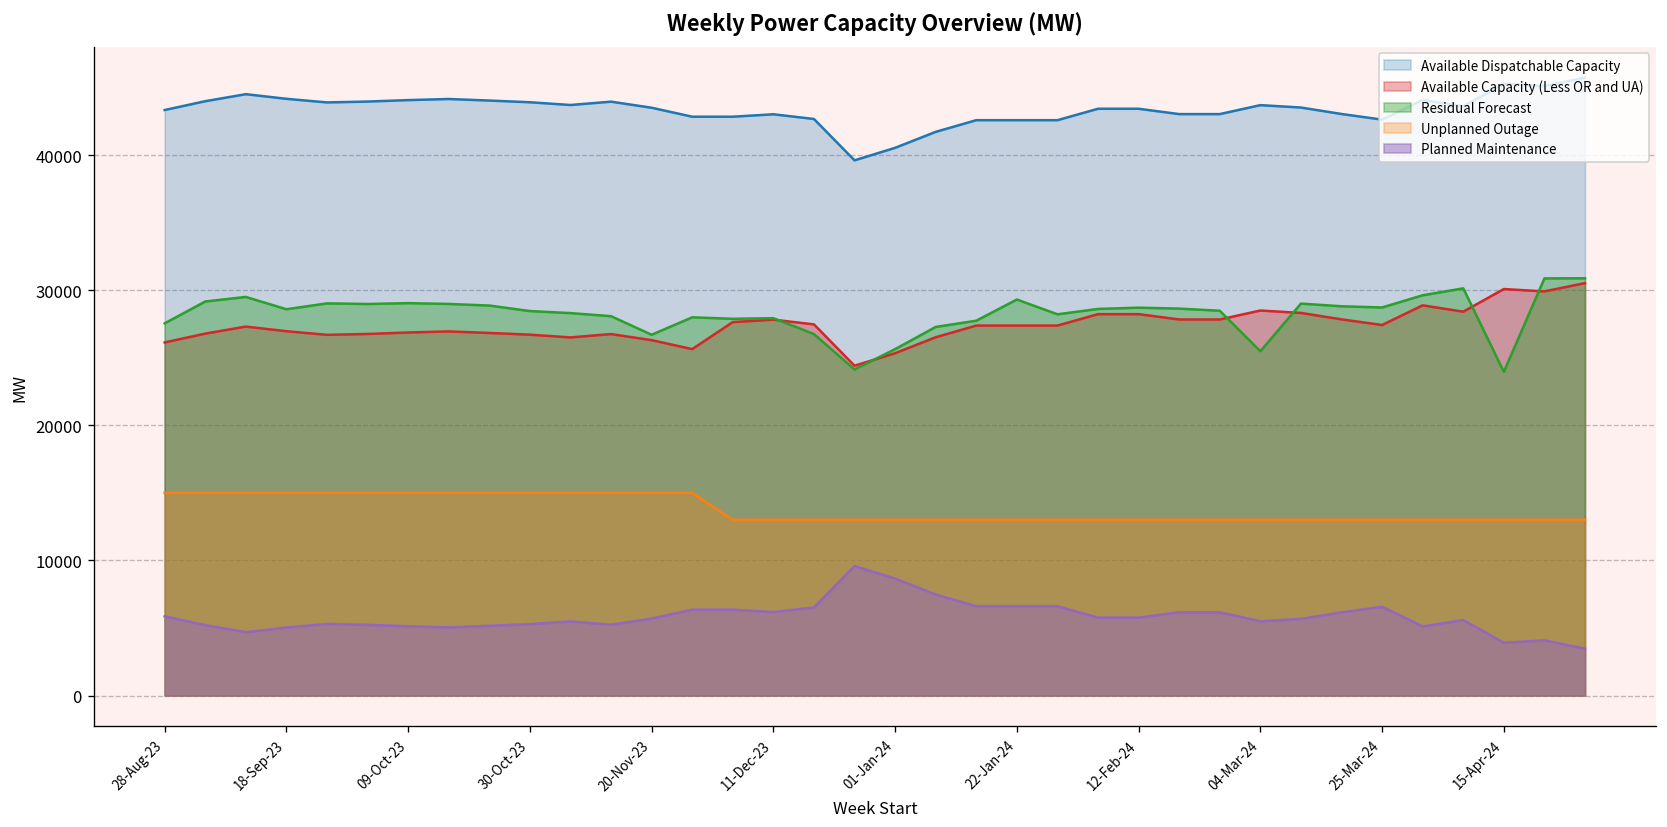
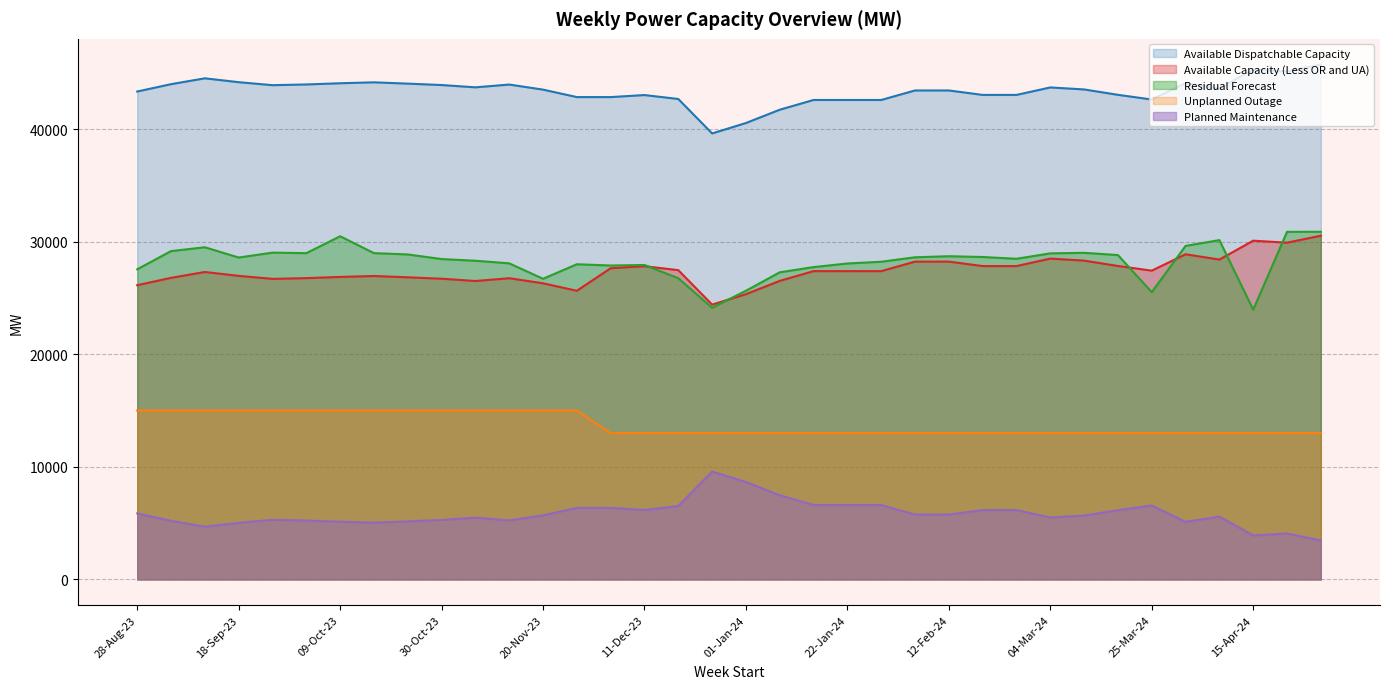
  {
    "Residual Forecast": {
      "28-Aug-23": 27500,
      "18-Sep-23": 28600,
-     "09-Oct-23": 29000,
+     "09-Oct-23": 30500,
      "30-Oct-23": 28500,
      "20-Nov-23": 26700,
      "01-Jan-24": 25600,
-     "22-Jan-24": 29300,
+     "22-Jan-24": 28100,
      "12-Feb-24": 28700,
-     "04-Mar-24": 25500,
-     "25-Mar-24": 28700,
+     "04-Mar-24": 29000,
+     "25-Mar-24": 25500,
      "15-Apr-24": 24000
    }
  }
